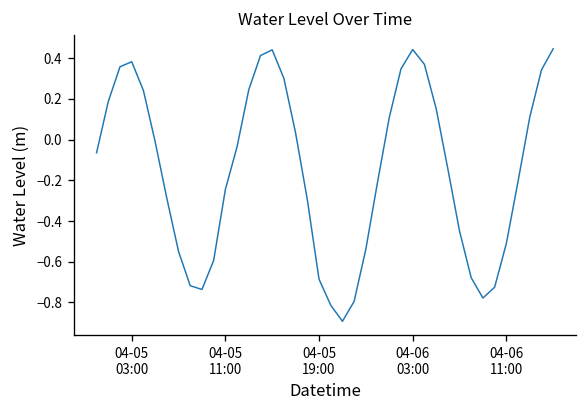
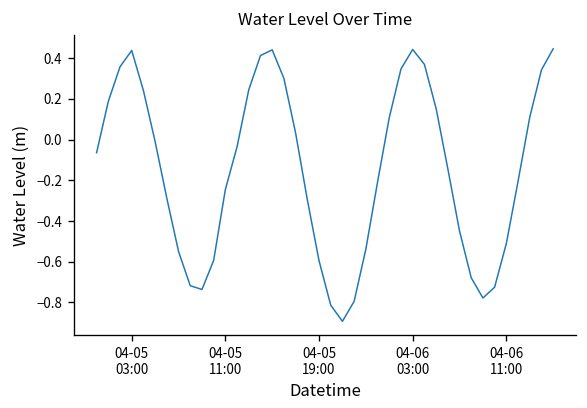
  {
-   "04-05 03:00": 0.38,
+   "04-05 03:00": 0.44,
    "04-05 11:00": -0.24,
-   "04-05 19:00": -0.69,
+   "04-05 19:00": -0.59,
    "04-06 03:00": 0.44,
    "04-06 11:00": -0.51
  }
